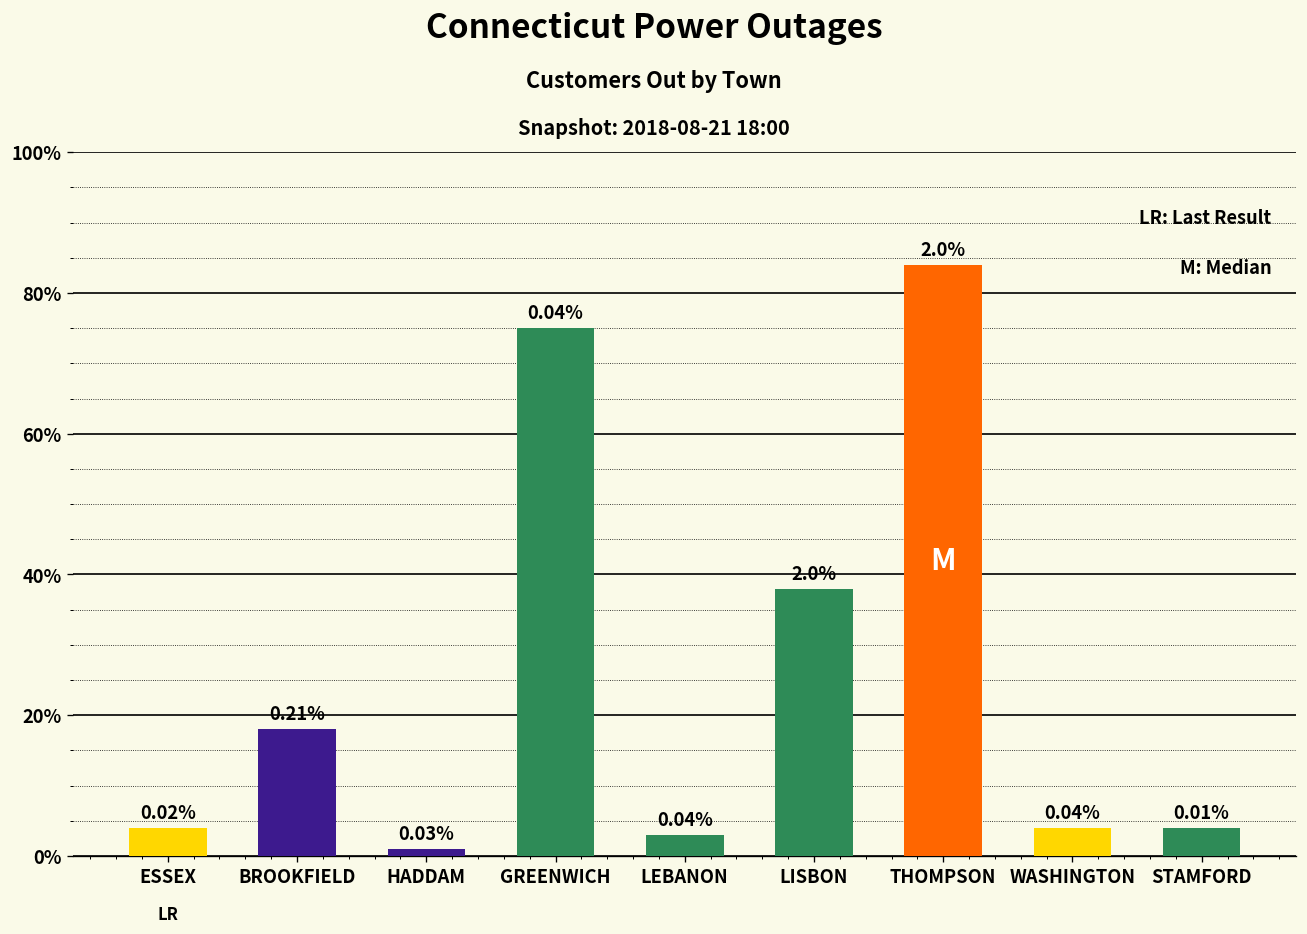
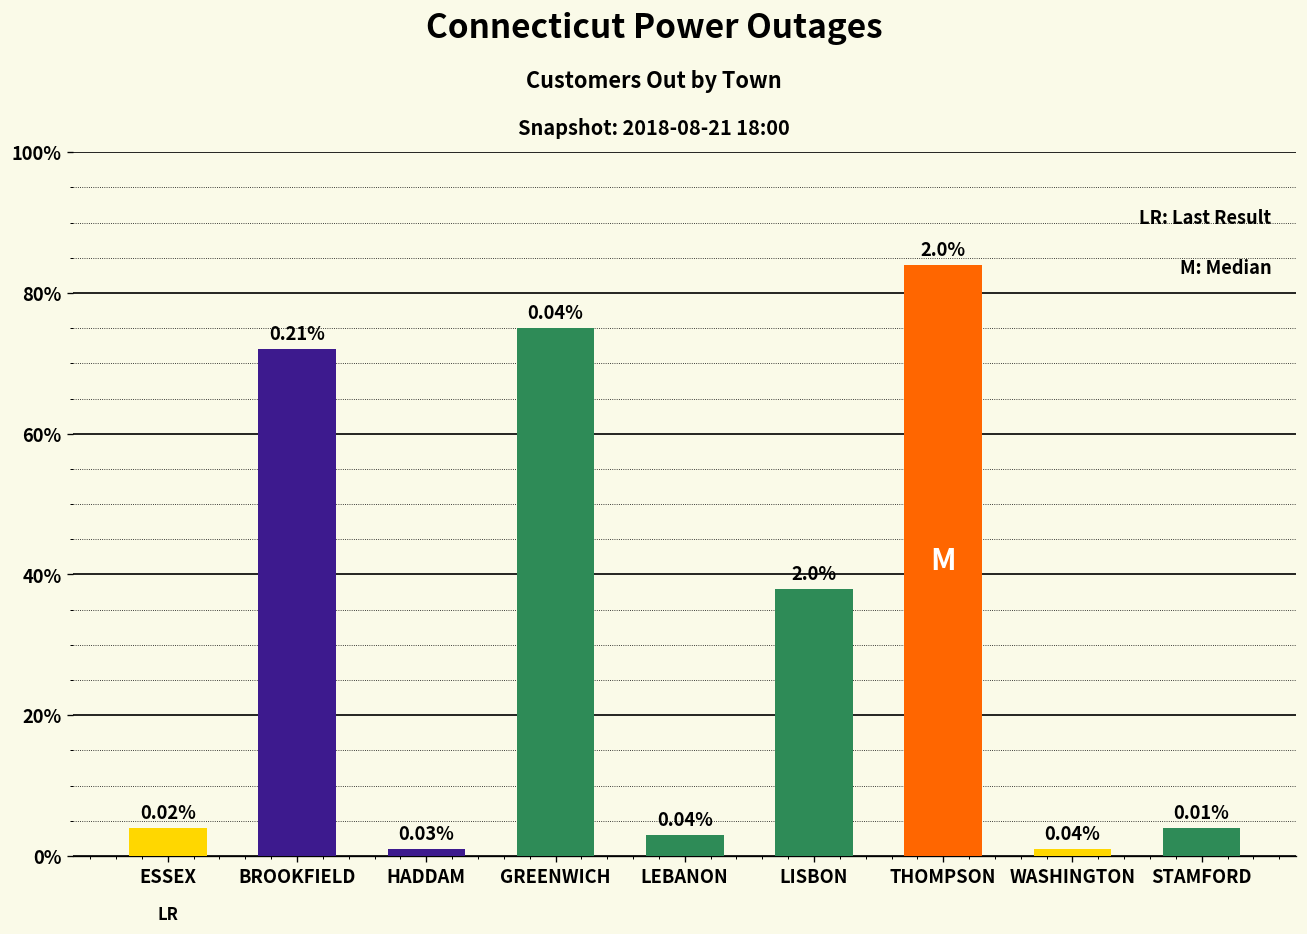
  {
-   "BROOKFIELD": "18%",
-   "WASHINGTON": "4%"
+   "BROOKFIELD": "72%",
+   "WASHINGTON": "1%"
  }
